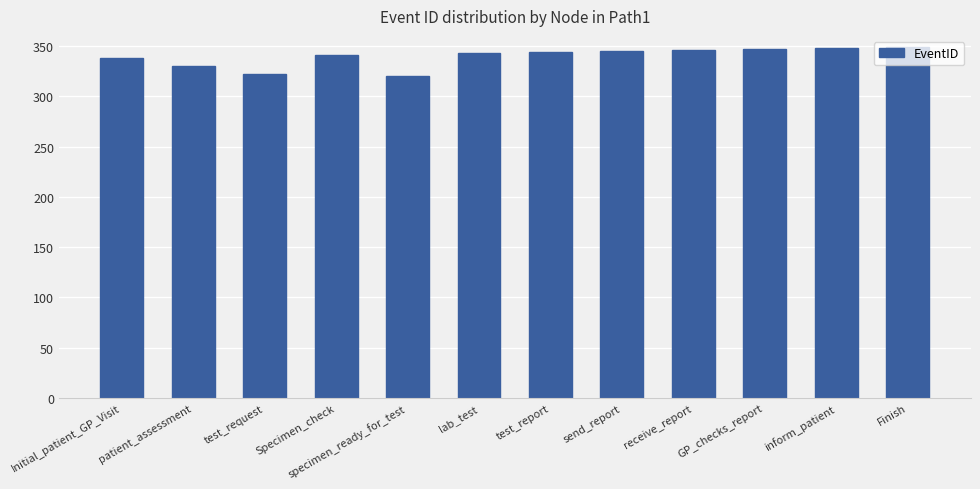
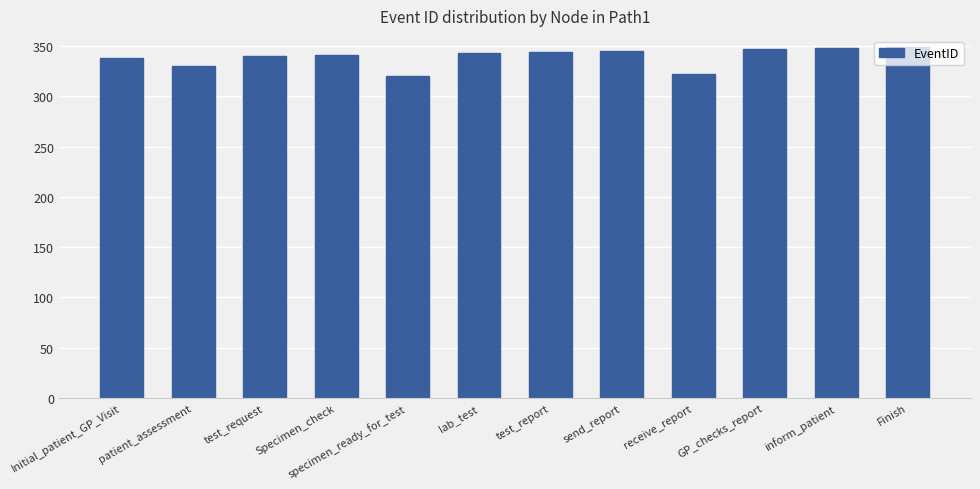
  {
    "Initial_patient_GP_Visit": 338,
    "patient_assessment": 330,
-   "test_request": 322,
+   "test_request": 340,
    "Specimen_check": 341,
    "specimen_ready_for_test": 320,
    "lab_test": 343,
    "test_report": 344,
    "send_report": 345,
-   "receive_report": 346,
+   "receive_report": 322,
    "GP_checks_report": 347,
    "inform_patient": 348
  }
